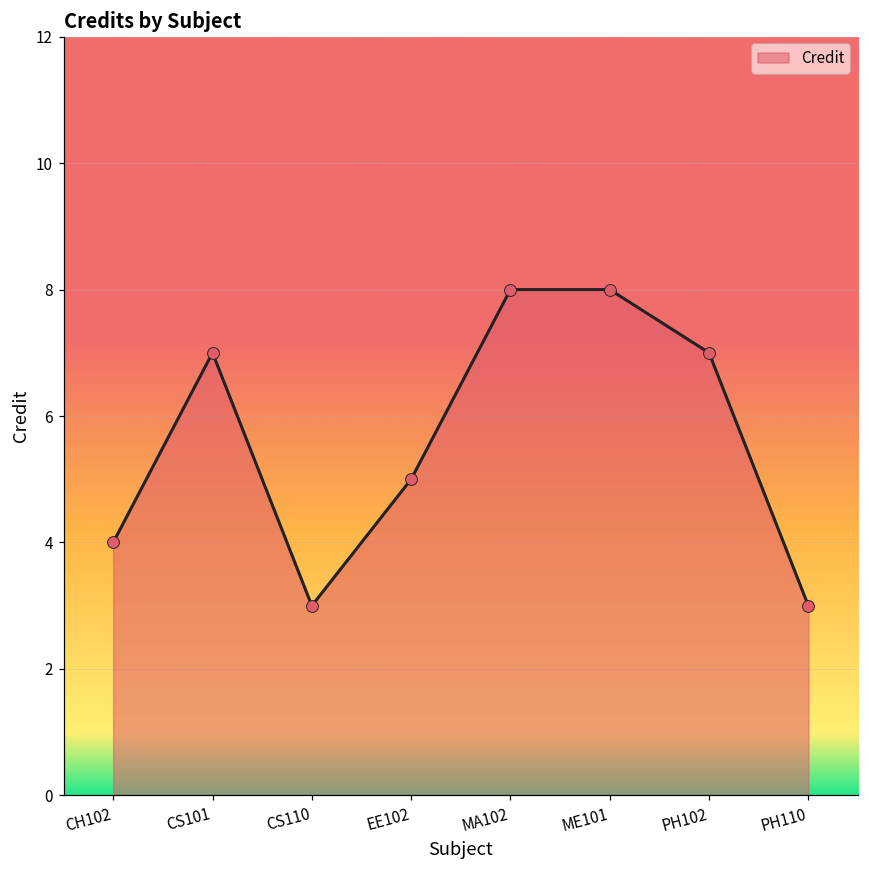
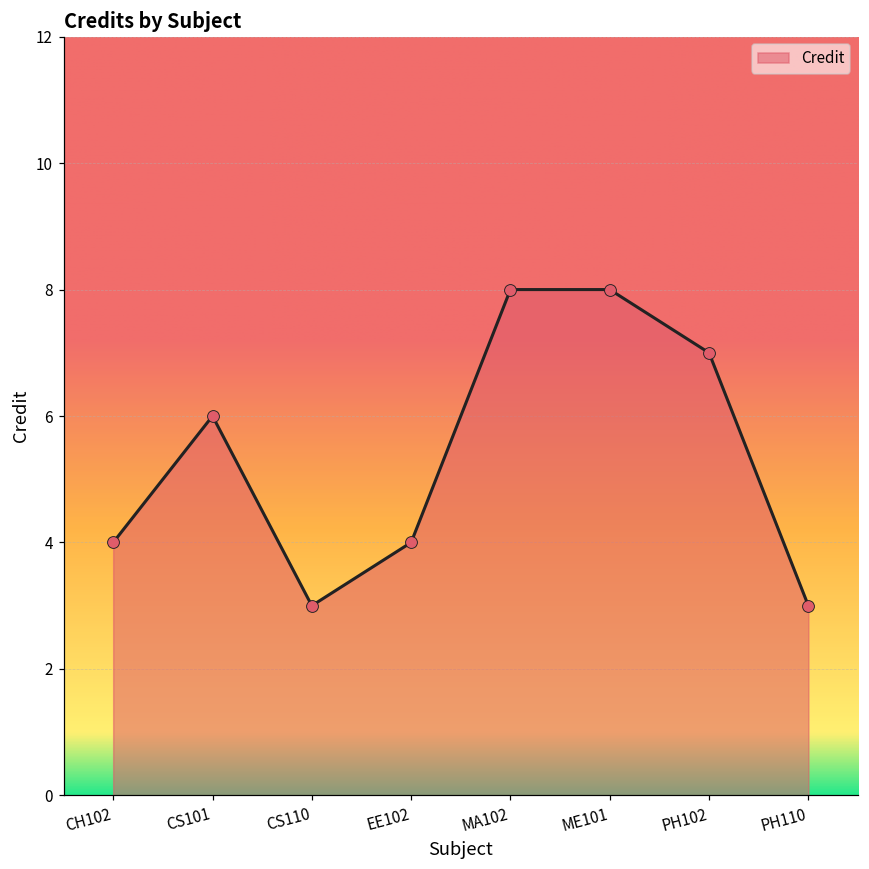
  {
    "CH102": 4,
-   "CS101": 7,
+   "CS101": 6,
    "CS110": 3,
-   "EE102": 5,
+   "EE102": 4,
    "MA102": 8,
    "ME101": 8,
    "PH102": 7,
    "PH110": 3
  }
